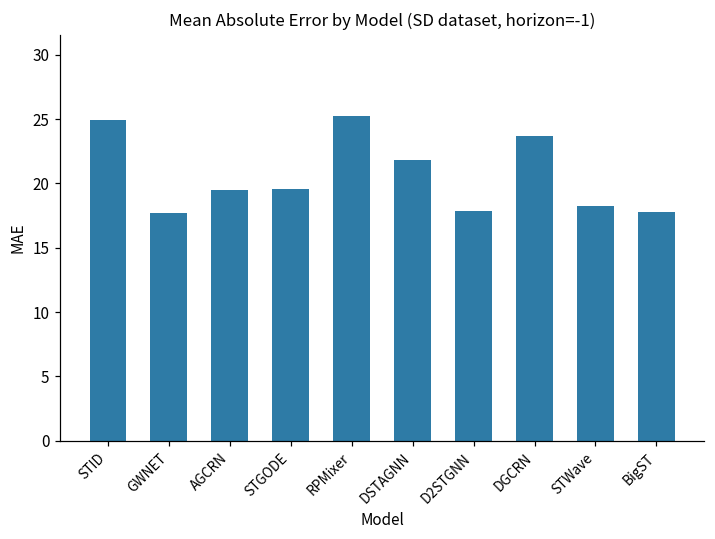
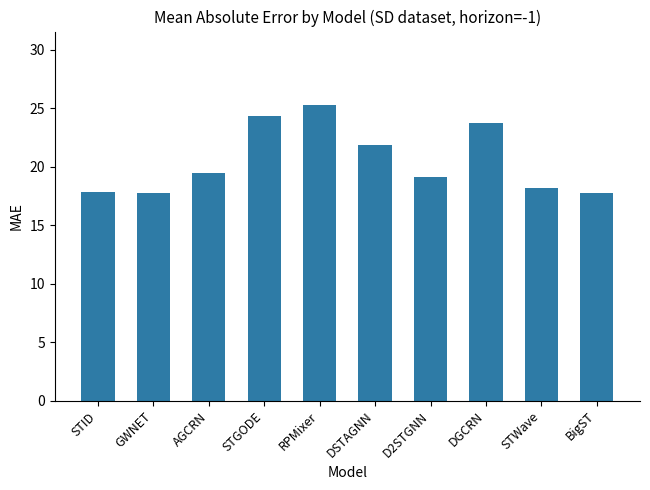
  {
-   "STID": 25.0,
+   "STID": 17.9,
    "GWNET": 17.7,
    "AGCRN": 19.5,
-   "STGODE": 19.6,
+   "STGODE": 24.4,
    "RPMixer": 25.3,
    "DSTAGNN": 21.8,
-   "D2STGNN": 17.9,
+   "D2STGNN": 19.1,
    "DGCRN": 23.7,
    "STWave": 18.2,
    "BigST": 17.8
  }
